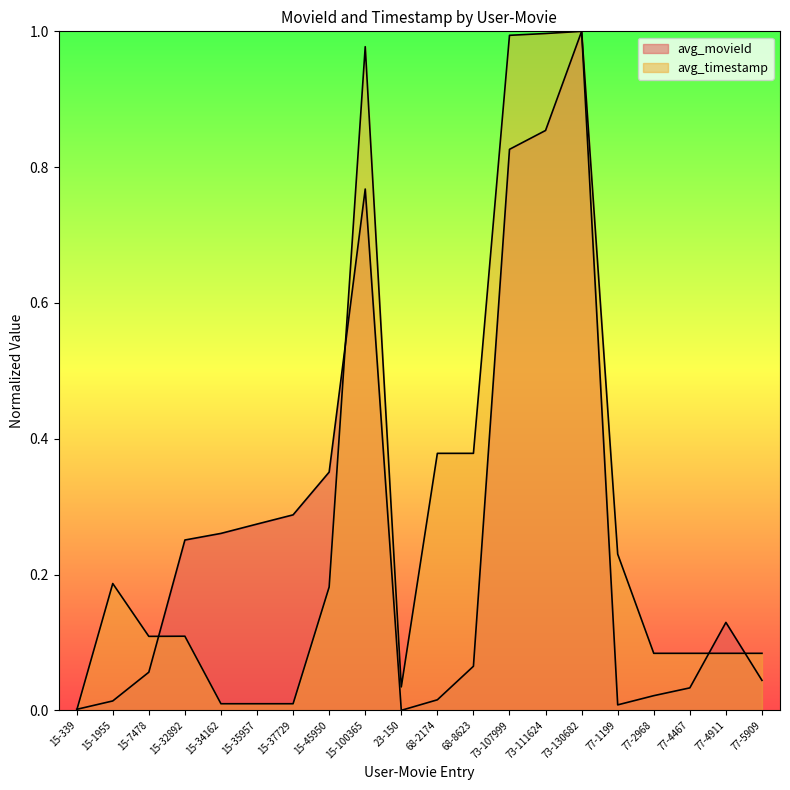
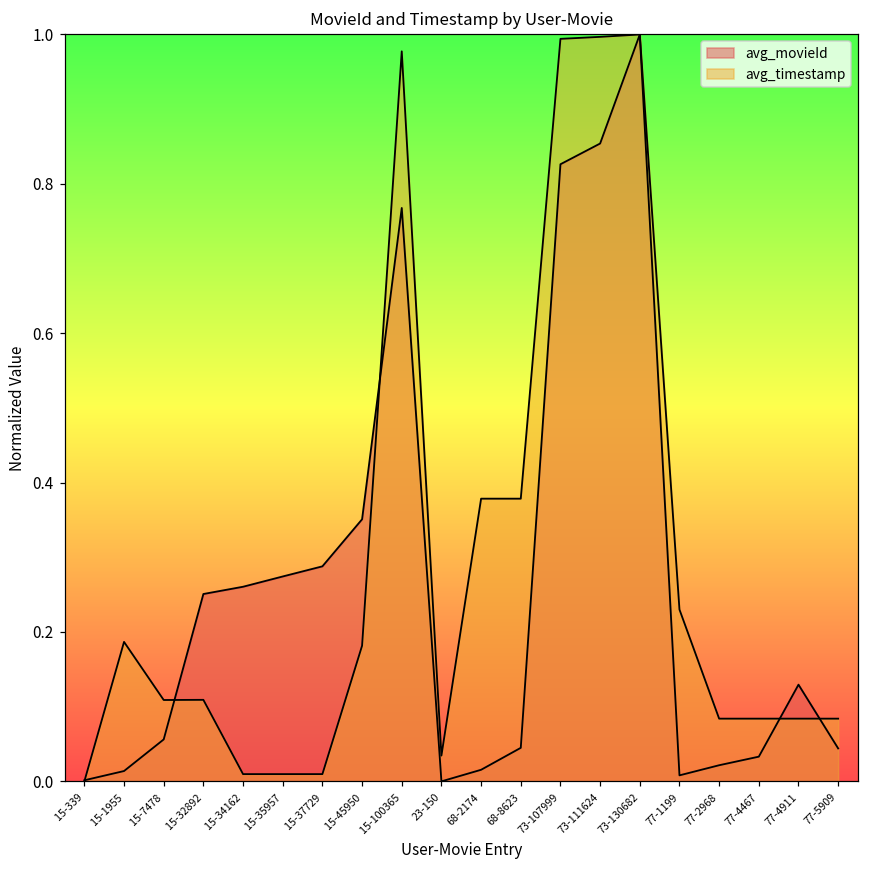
  {
    "avg_movieId": {
      "15-1955": 0.01,
      "15-7478": 0.06,
      "15-32892": 0.25,
      "15-34162": 0.26,
      "15-35957": 0.27,
      "15-37729": 0.29,
      "15-45950": 0.35,
      "15-100365": 0.77,
      "23-150": 0.00,
      "68-2174": 0.02,
-     "68-8623": 0.06,
+     "68-8623": 0.04,
      "73-107999": 0.83,
      "73-111624": 0.85,
      "77-1199": 0.01,
      "77-2968": 0.02,
      "77-4467": 0.03,
      "77-4911": 0.13,
      "77-5909": 0.04
    },
    "avg_timestamp": {
      "15-1955": 0.19,
      "15-7478": 0.11,
      "15-32892": 0.11,
      "15-34162": 0.01,
      "15-35957": 0.01,
      "15-37729": 0.01,
      "15-45950": 0.18,
      "15-100365": 0.98,
      "23-150": 0.03,
      "68-2174": 0.38,
      "68-8623": 0.38,
      "73-107999": 0.99,
      "73-111624": 1.00,
      "77-1199": 0.23,
      "77-2968": 0.08,
      "77-4467": 0.08,
      "77-4911": 0.08,
      "77-5909": 0.08
    }
  }
